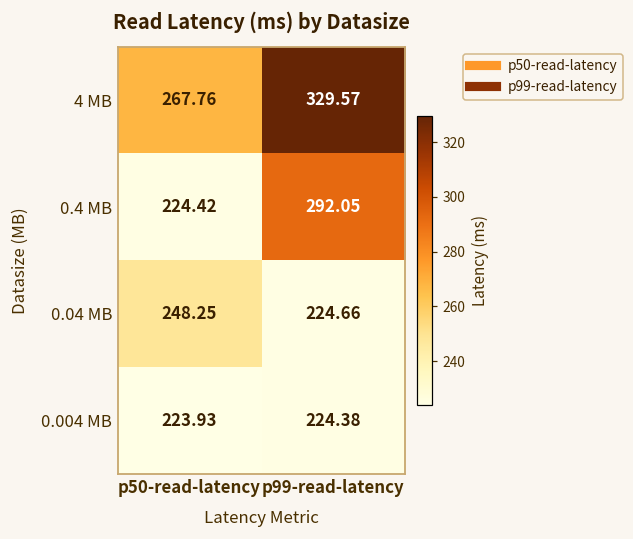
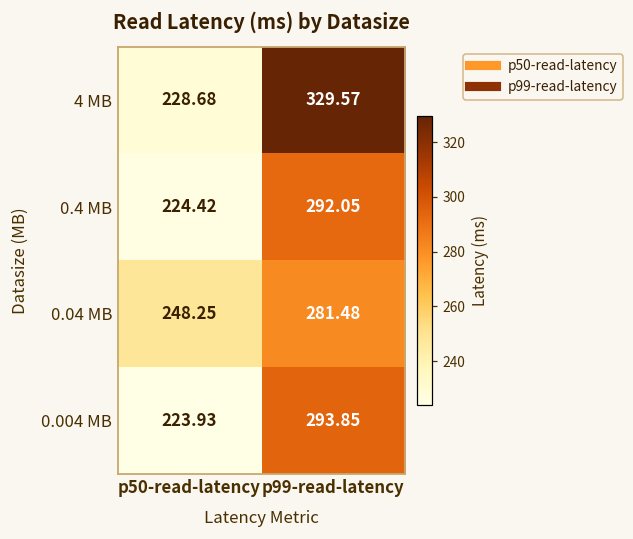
  {
    "4 MB": {
-     "p50-read-latency": 267.76,
+     "p50-read-latency": 228.68,
      "p99-read-latency": 329.57
    },
    "0.4 MB": {
      "p50-read-latency": 224.42,
      "p99-read-latency": 292.05
    },
    "0.04 MB": {
      "p50-read-latency": 248.25,
-     "p99-read-latency": 224.66
+     "p99-read-latency": 281.48
    },
    "0.004 MB": {
      "p50-read-latency": 223.93,
-     "p99-read-latency": 224.38
+     "p99-read-latency": 293.85
    }
  }
